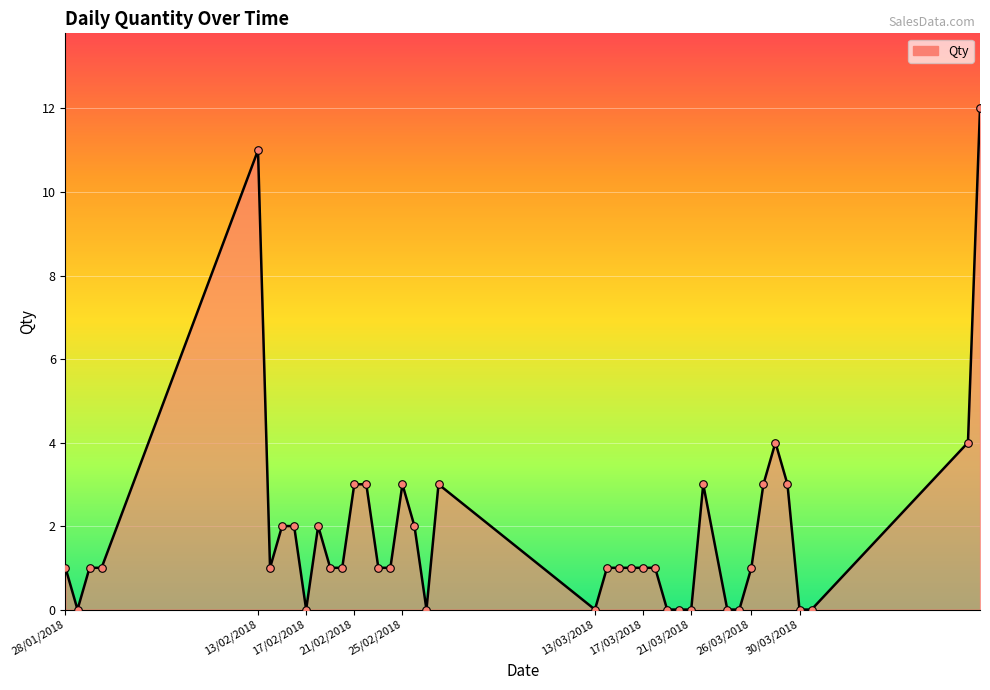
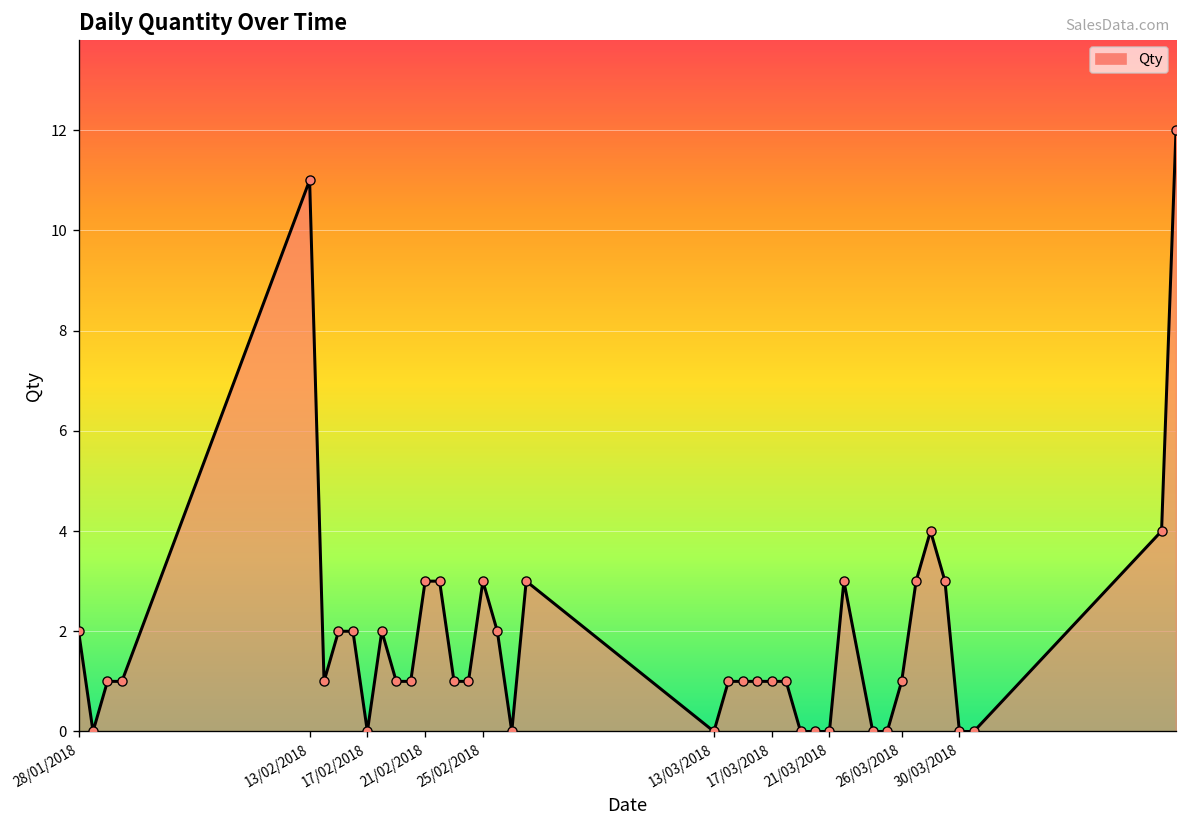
  {
-   "28/01/2018": 1,
+   "28/01/2018": 2,
    "13/02/2018": 11,
    "17/02/2018": 0,
    "21/02/2018": 3,
    "25/02/2018": 3,
    "13/03/2018": 0,
    "17/03/2018": 1,
    "21/03/2018": 0,
    "26/03/2018": 1,
    "30/03/2018": 0
  }
